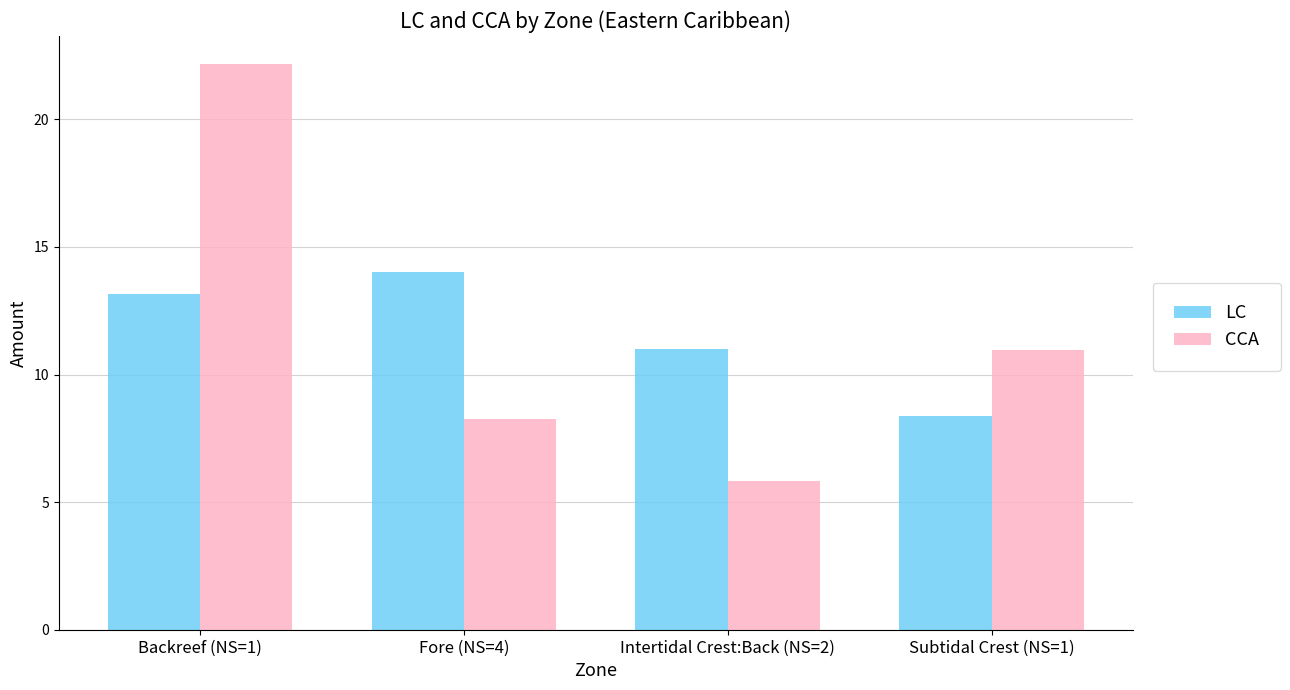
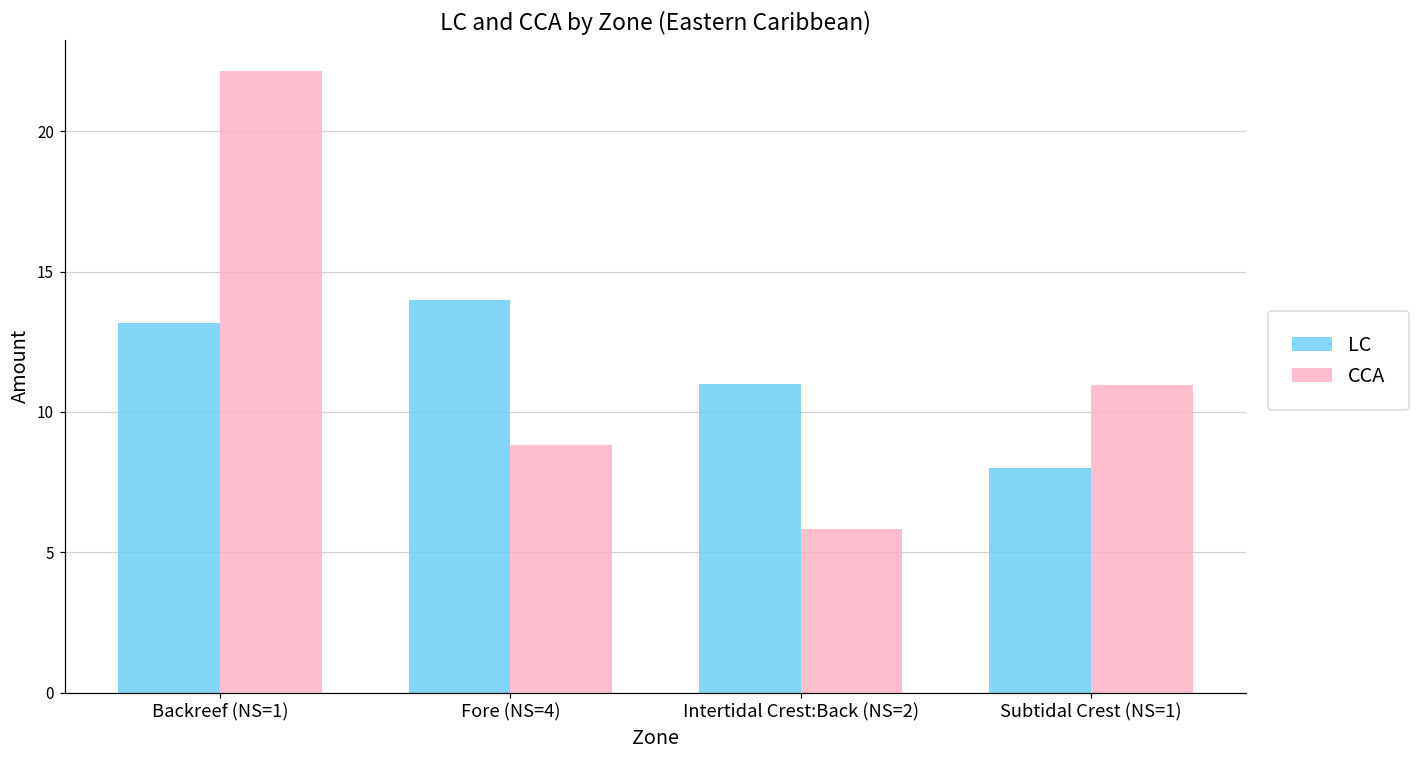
  {
    "LC": {
      "Backreef (NS=1)": 13.2,
      "Fore (NS=4)": 14.0,
      "Intertidal Crest:Back (NS=2)": 11.0,
-     "Subtidal Crest (NS=1)": 8.4
+     "Subtidal Crest (NS=1)": 8.0
    },
    "CCA": {
      "Backreef (NS=1)": 22.2,
-     "Fore (NS=4)": 8.3,
+     "Fore (NS=4)": 8.8,
      "Intertidal Crest:Back (NS=2)": 5.8,
      "Subtidal Crest (NS=1)": 11.0
    }
  }
